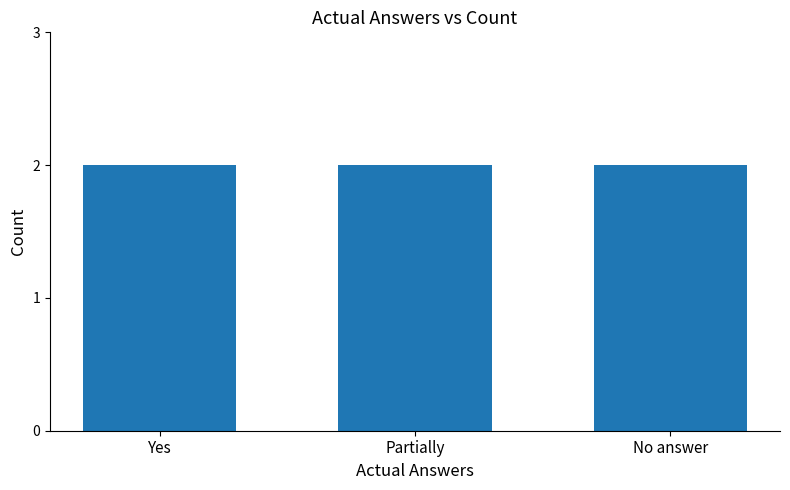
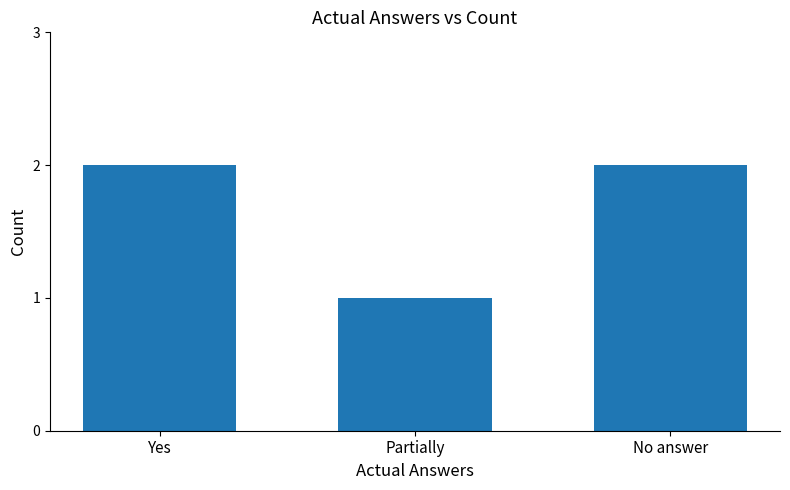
  {
    "Yes": 2,
-   "Partially": 2,
+   "Partially": 1,
    "No answer": 2
  }
